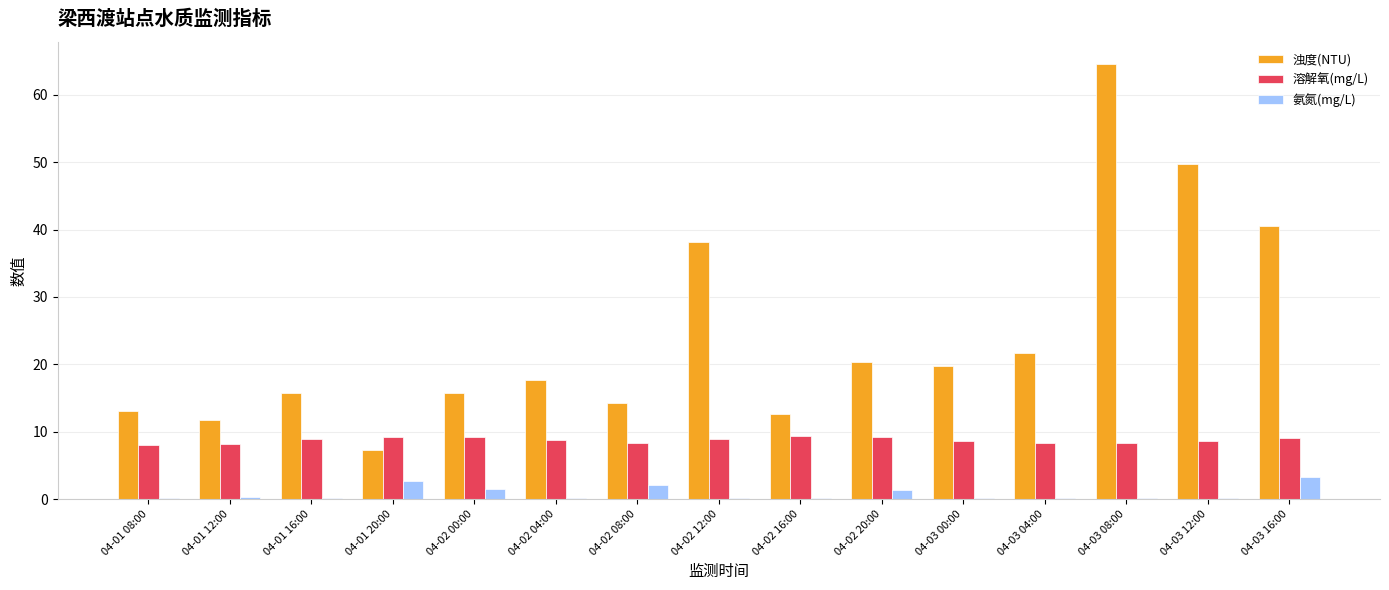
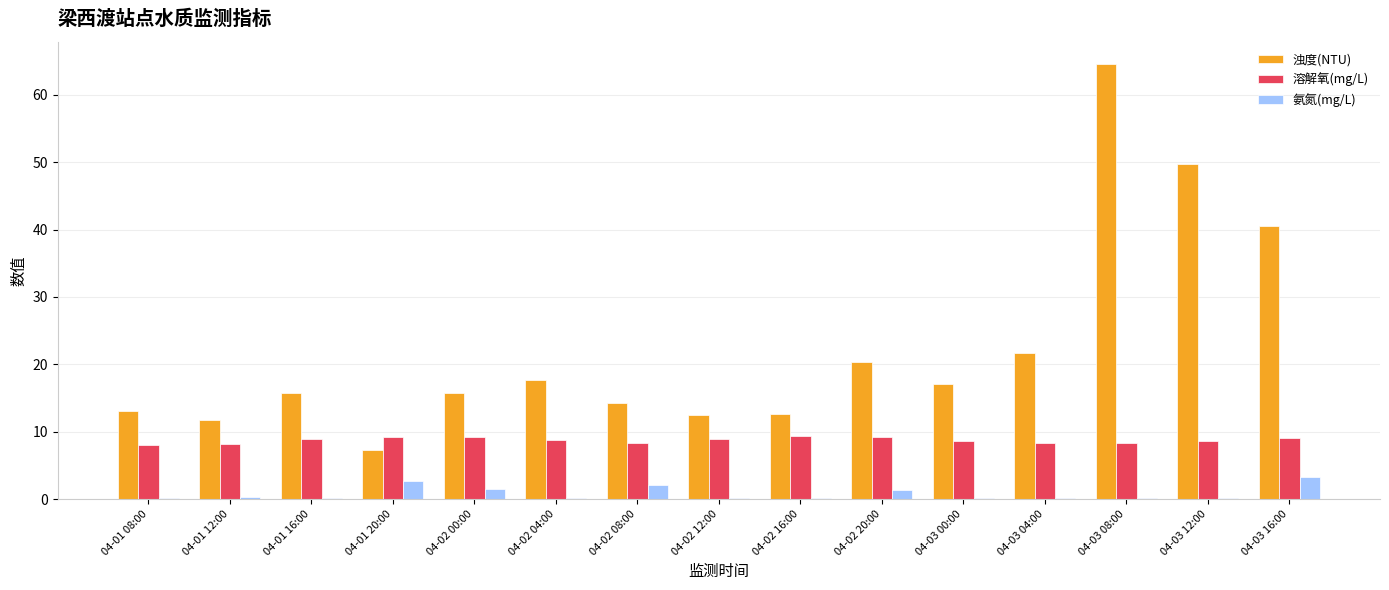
  {
    "浊度(NTU)": {
      "04-01 08:00": 13,
      "04-01 12:00": 12,
      "04-01 16:00": 16,
      "04-01 20:00": 7,
      "04-02 00:00": 16,
      "04-02 04:00": 18,
      "04-02 08:00": 14,
-     "04-02 12:00": 38,
+     "04-02 12:00": 13,
      "04-02 16:00": 13,
      "04-02 20:00": 20,
-     "04-03 00:00": 20,
+     "04-03 00:00": 17,
      "04-03 04:00": 22,
      "04-03 08:00": 65,
      "04-03 12:00": 50,
      "04-03 16:00": 41
    },
    "溶解氧(mg/L)": {
      "04-01 08:00": 8,
      "04-01 12:00": 8,
      "04-01 16:00": 9,
      "04-01 20:00": 9,
      "04-02 00:00": 9,
      "04-02 04:00": 9,
      "04-02 08:00": 8,
      "04-02 12:00": 9,
      "04-02 16:00": 9,
      "04-02 20:00": 9,
      "04-03 00:00": 9,
      "04-03 04:00": 8,
      "04-03 08:00": 8,
      "04-03 12:00": 9,
      "04-03 16:00": 9
    },
    "氨氮(mg/L)": {
      "04-01 20:00": 3,
      "04-02 00:00": 2,
      "04-02 08:00": 2,
      "04-02 20:00": 1,
      "04-03 16:00": 3
    }
  }
